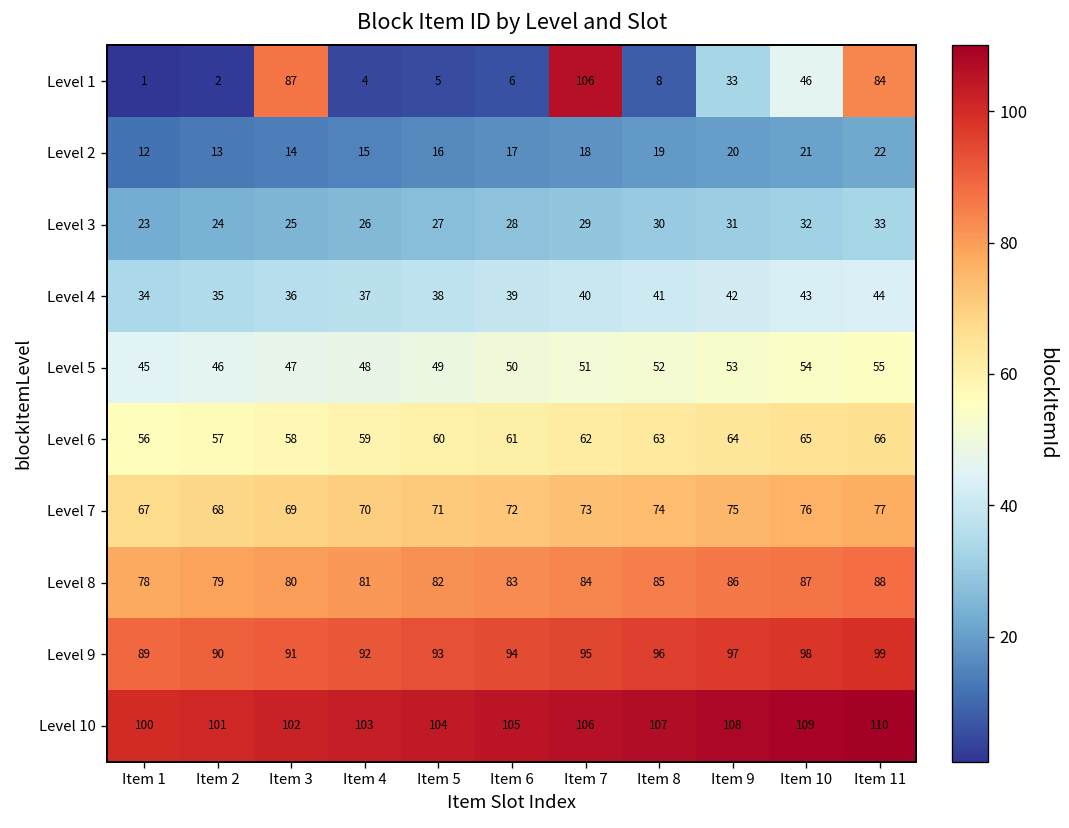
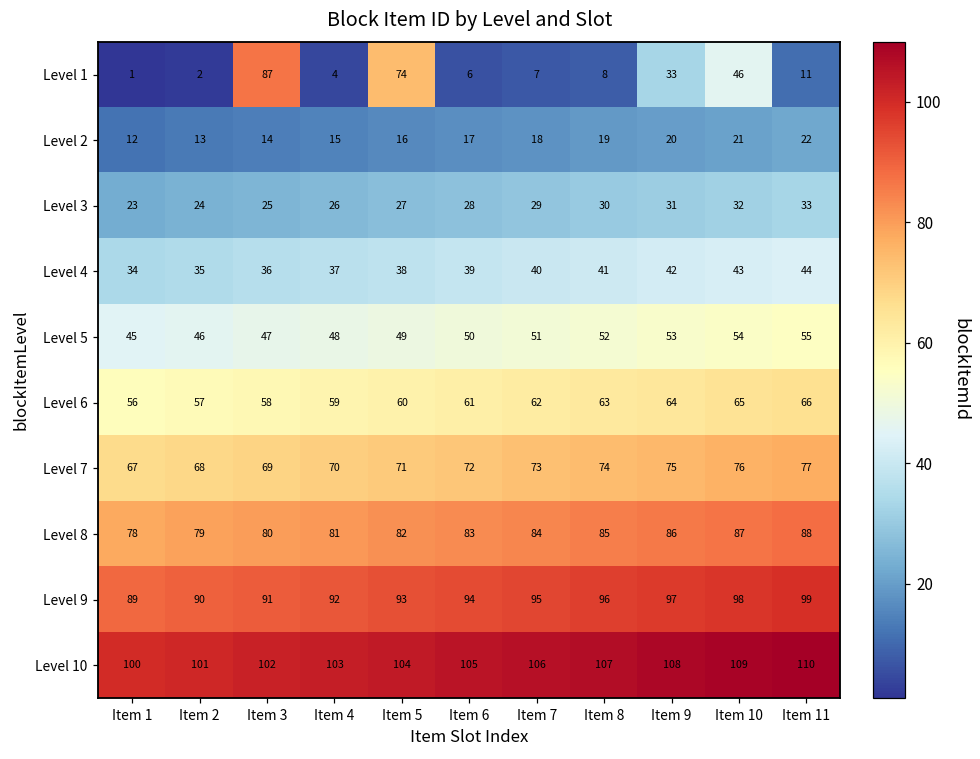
  {
    "Level 1": {
      "Item 1": 1,
      "Item 2": 2,
      "Item 3": 87,
      "Item 4": 4,
-     "Item 5": 5,
+     "Item 5": 74,
      "Item 6": 6,
-     "Item 7": 106,
+     "Item 7": 7,
      "Item 8": 8,
      "Item 9": 33,
      "Item 10": 46,
-     "Item 11": 84
+     "Item 11": 11
    },
    "Level 2": {
      "Item 1": 12,
      "Item 2": 13,
      "Item 3": 14,
      "Item 4": 15,
      "Item 5": 16,
      "Item 6": 17,
      "Item 7": 18,
      "Item 8": 19,
      "Item 9": 20,
      "Item 10": 21,
      "Item 11": 22
    },
    "Level 3": {
      "Item 1": 23,
      "Item 2": 24,
      "Item 3": 25,
      "Item 4": 26,
      "Item 5": 27,
      "Item 6": 28,
      "Item 7": 29,
      "Item 8": 30,
      "Item 9": 31,
      "Item 10": 32,
      "Item 11": 33
    },
    "Level 4": {
      "Item 1": 34,
      "Item 2": 35,
      "Item 3": 36,
      "Item 4": 37,
      "Item 5": 38,
      "Item 6": 39,
      "Item 7": 40,
      "Item 8": 41,
      "Item 9": 42,
      "Item 10": 43,
      "Item 11": 44
    },
    "Level 5": {
      "Item 1": 45,
      "Item 2": 46,
      "Item 3": 47,
      "Item 4": 48,
      "Item 5": 49,
      "Item 6": 50,
      "Item 7": 51,
      "Item 8": 52,
      "Item 9": 53,
      "Item 10": 54,
      "Item 11": 55
    },
    "Level 6": {
      "Item 1": 56,
      "Item 2": 57,
      "Item 3": 58,
      "Item 4": 59,
      "Item 5": 60,
      "Item 6": 61,
      "Item 7": 62,
      "Item 8": 63,
      "Item 9": 64,
      "Item 10": 65,
      "Item 11": 66
    },
    "Level 7": {
      "Item 1": 67,
      "Item 2": 68,
      "Item 3": 69,
      "Item 4": 70,
      "Item 5": 71,
      "Item 6": 72,
      "Item 7": 73,
      "Item 8": 74,
      "Item 9": 75,
      "Item 10": 76,
      "Item 11": 77
    },
    "Level 8": {
      "Item 1": 78,
      "Item 2": 79,
      "Item 3": 80,
      "Item 4": 81,
      "Item 5": 82,
      "Item 6": 83,
      "Item 7": 84,
      "Item 8": 85,
      "Item 9": 86,
      "Item 10": 87,
      "Item 11": 88
    },
    "Level 9": {
      "Item 1": 89,
      "Item 2": 90,
      "Item 3": 91,
      "Item 4": 92,
      "Item 5": 93,
      "Item 6": 94,
      "Item 7": 95,
      "Item 8": 96,
      "Item 9": 97,
      "Item 10": 98,
      "Item 11": 99
    },
    "Level 10": {
      "Item 1": 100,
      "Item 2": 101,
      "Item 3": 102,
      "Item 4": 103,
      "Item 5": 104,
      "Item 6": 105,
      "Item 7": 106,
      "Item 8": 107,
      "Item 9": 108,
      "Item 10": 109,
      "Item 11": 110
    }
  }
